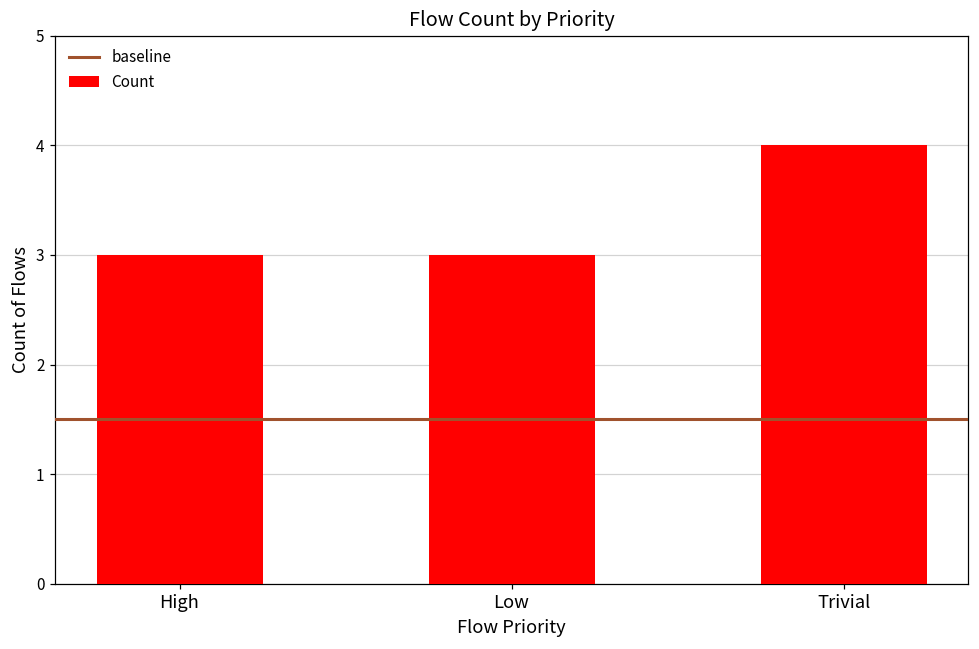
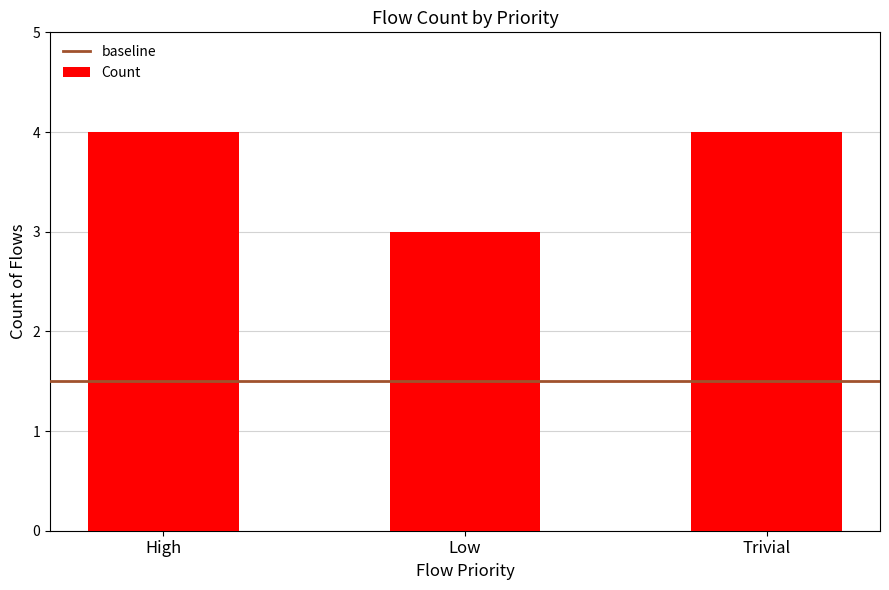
  {
-   "High": 3,
+   "High": 4,
    "Low": 3,
    "Trivial": 4
  }
